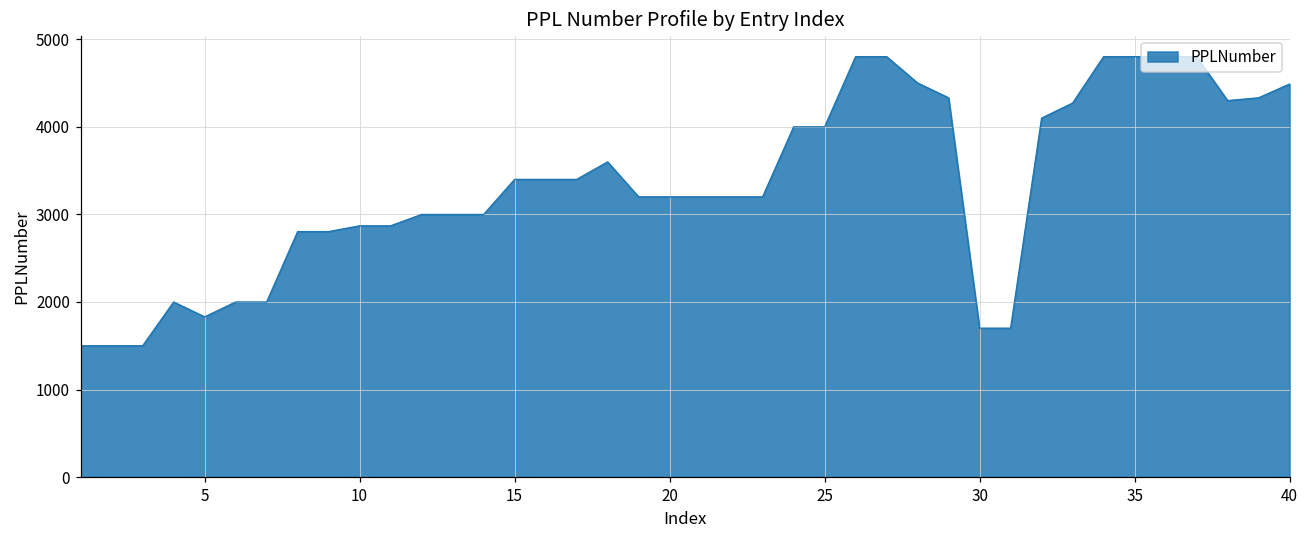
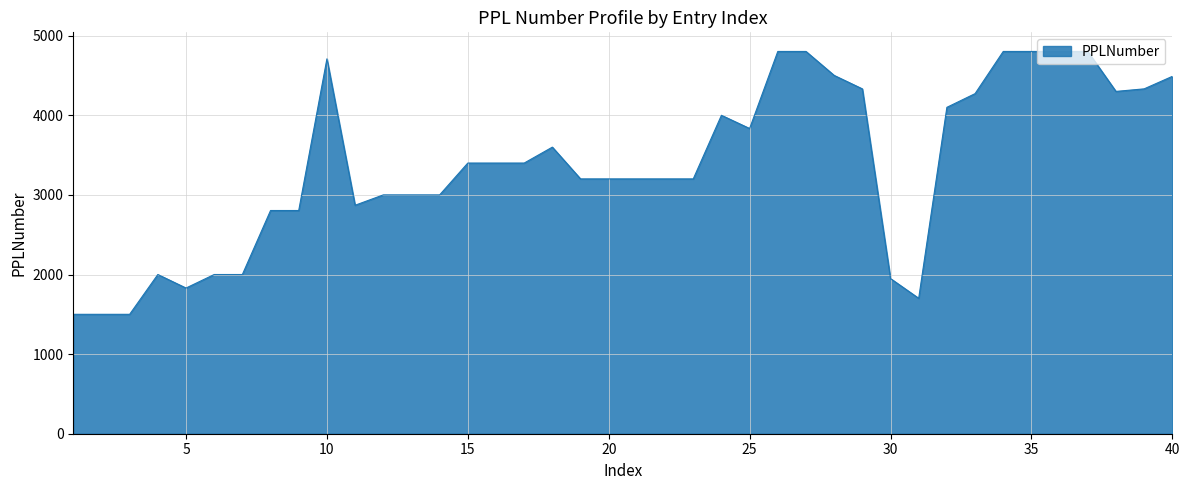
  {
    "5": 1800,
-   "10": 2900,
+   "10": 4700,
    "15": 3400,
    "20": 3200,
-   "25": 4000,
-   "30": 1700,
+   "25": 3800,
+   "30": 1900,
    "35": 4800,
    "40": 4500
  }
